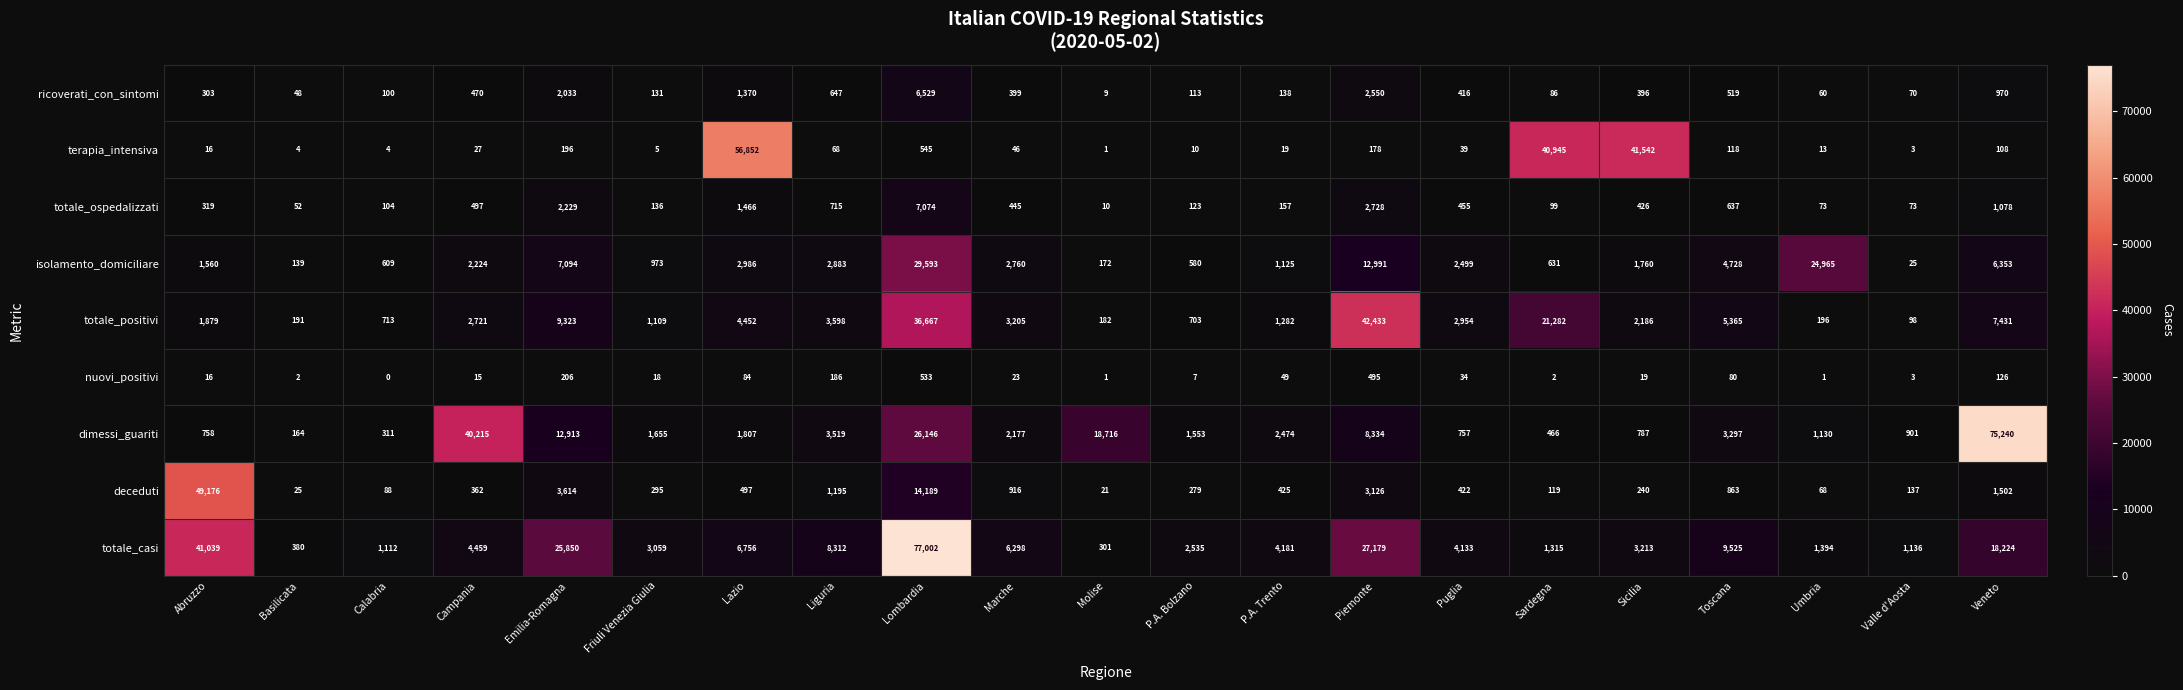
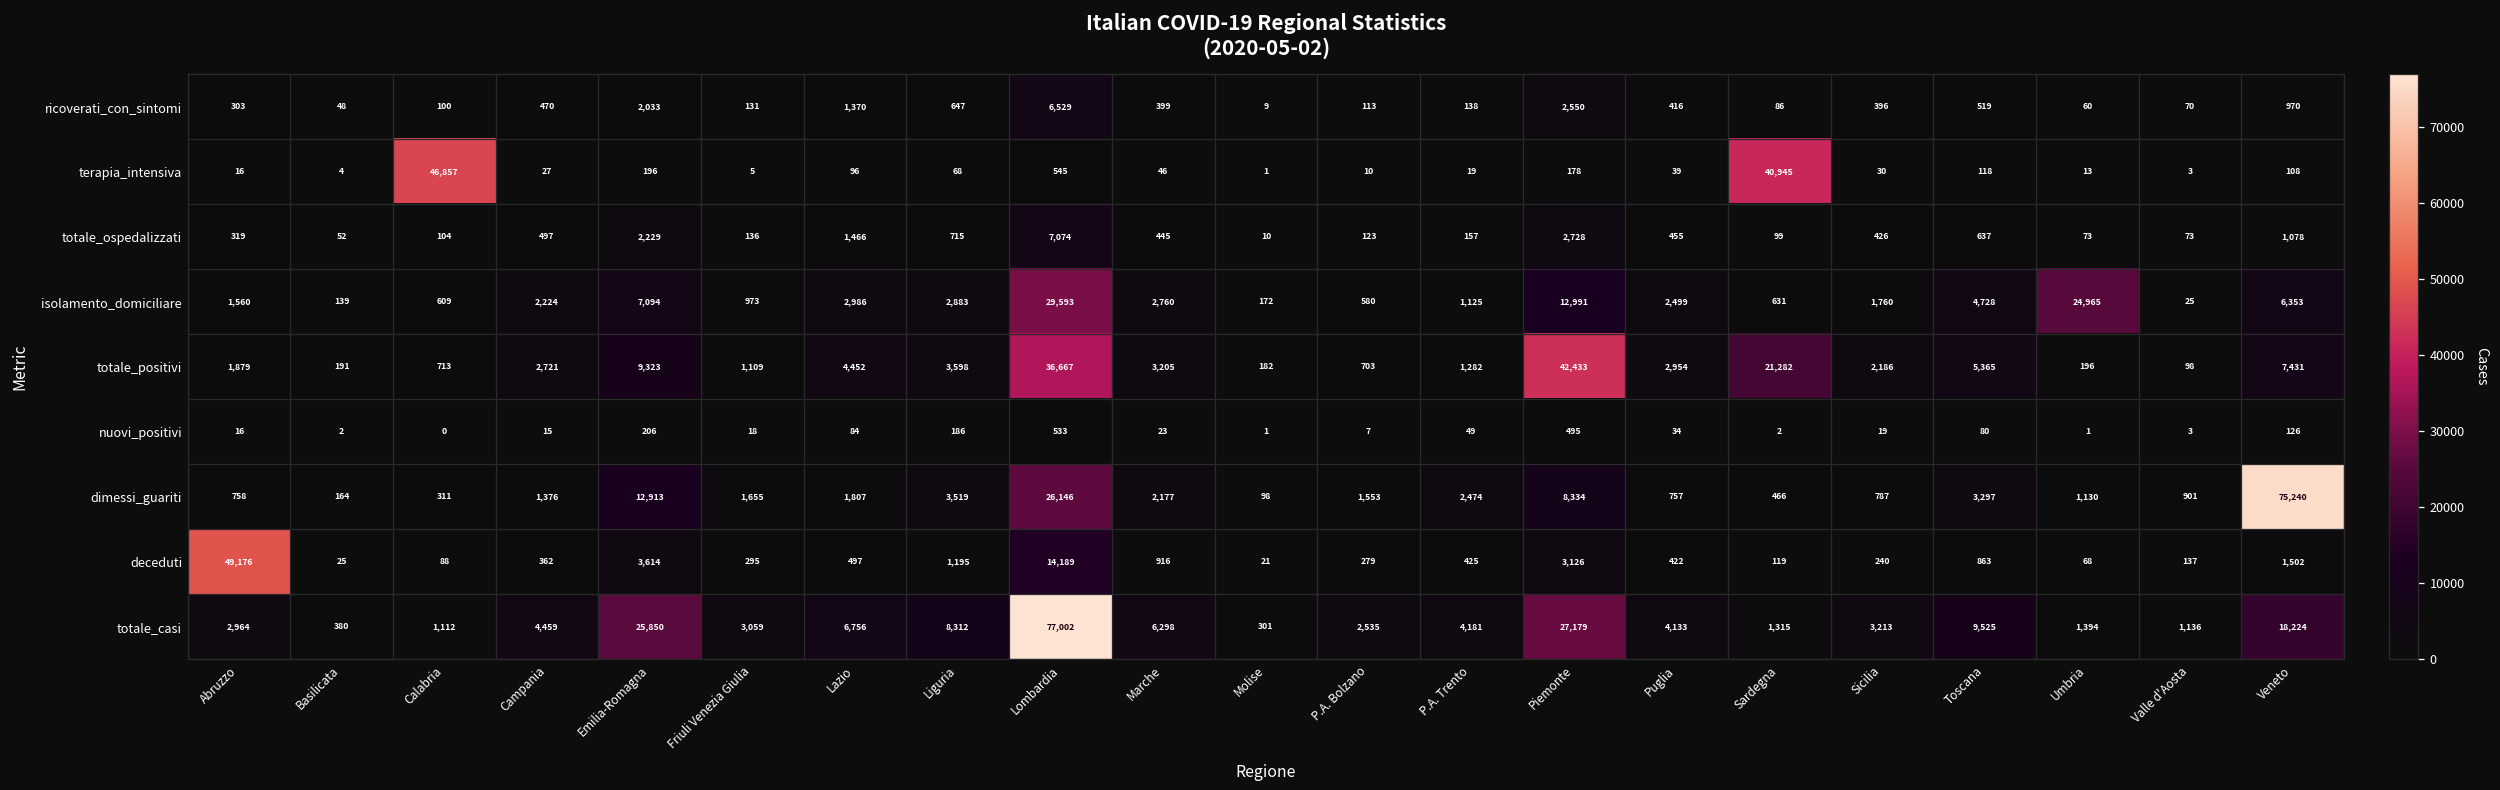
  {
    "ricoverati_con_sintomi": {
      "Abruzzo": "303",
      "Basilicata": "48",
      "Calabria": "100",
      "Campania": "470",
      "Emilia-Romagna": "2,033",
      "Friuli Venezia Giulia": "131",
      "Lazio": "1,370",
      "Liguria": "647",
      "Lombardia": "6,529",
      "Marche": "399",
      "Molise": "9",
      "P.A. Bolzano": "113",
      "P.A. Trento": "138",
      "Piemonte": "2,550",
      "Puglia": "416",
      "Sardegna": "86",
      "Sicilia": "396",
      "Toscana": "519",
      "Umbria": "60",
      "Valle d'Aosta": "70",
      "Veneto": "970"
    },
    "terapia_intensiva": {
      "Abruzzo": "16",
      "Basilicata": "4",
-     "Calabria": "4",
+     "Calabria": "46,857",
      "Campania": "27",
      "Emilia-Romagna": "196",
      "Friuli Venezia Giulia": "5",
-     "Lazio": "56,852",
+     "Lazio": "96",
      "Liguria": "68",
      "Lombardia": "545",
      "Marche": "46",
      "Molise": "1",
      "P.A. Bolzano": "10",
      "P.A. Trento": "19",
      "Piemonte": "178",
      "Puglia": "39",
      "Sardegna": "40,945",
-     "Sicilia": "41,542",
+     "Sicilia": "30",
      "Toscana": "118",
      "Umbria": "13",
      "Valle d'Aosta": "3",
      "Veneto": "108"
    },
    "totale_ospedalizzati": {
      "Abruzzo": "319",
      "Basilicata": "52",
      "Calabria": "104",
      "Campania": "497",
      "Emilia-Romagna": "2,229",
      "Friuli Venezia Giulia": "136",
      "Lazio": "1,466",
      "Liguria": "715",
      "Lombardia": "7,074",
      "Marche": "445",
      "Molise": "10",
      "P.A. Bolzano": "123",
      "P.A. Trento": "157",
      "Piemonte": "2,728",
      "Puglia": "455",
      "Sardegna": "99",
      "Sicilia": "426",
      "Toscana": "637",
      "Umbria": "73",
      "Valle d'Aosta": "73",
      "Veneto": "1,078"
    },
    "isolamento_domiciliare": {
      "Abruzzo": "1,560",
      "Basilicata": "139",
      "Calabria": "609",
      "Campania": "2,224",
      "Emilia-Romagna": "7,094",
      "Friuli Venezia Giulia": "973",
      "Lazio": "2,986",
      "Liguria": "2,883",
      "Lombardia": "29,593",
      "Marche": "2,760",
      "Molise": "172",
      "P.A. Bolzano": "580",
      "P.A. Trento": "1,125",
      "Piemonte": "12,991",
      "Puglia": "2,499",
      "Sardegna": "631",
      "Sicilia": "1,760",
      "Toscana": "4,728",
      "Umbria": "24,965",
      "Valle d'Aosta": "25",
      "Veneto": "6,353"
    },
    "totale_positivi": {
      "Abruzzo": "1,879",
      "Basilicata": "191",
      "Calabria": "713",
      "Campania": "2,721",
      "Emilia-Romagna": "9,323",
      "Friuli Venezia Giulia": "1,109",
      "Lazio": "4,452",
      "Liguria": "3,598",
      "Lombardia": "36,667",
      "Marche": "3,205",
      "Molise": "182",
      "P.A. Bolzano": "703",
      "P.A. Trento": "1,282",
      "Piemonte": "42,433",
      "Puglia": "2,954",
      "Sardegna": "21,282",
      "Sicilia": "2,186",
      "Toscana": "5,365",
      "Umbria": "196",
      "Valle d'Aosta": "98",
      "Veneto": "7,431"
    },
    "nuovi_positivi": {
      "Abruzzo": "16",
      "Basilicata": "2",
      "Calabria": "0",
      "Campania": "15",
      "Emilia-Romagna": "206",
      "Friuli Venezia Giulia": "18",
      "Lazio": "84",
      "Liguria": "186",
      "Lombardia": "533",
      "Marche": "23",
      "Molise": "1",
      "P.A. Bolzano": "7",
      "P.A. Trento": "49",
      "Piemonte": "495",
      "Puglia": "34",
      "Sardegna": "2",
      "Sicilia": "19",
      "Toscana": "80",
      "Umbria": "1",
      "Valle d'Aosta": "3",
      "Veneto": "126"
    },
    "dimessi_guariti": {
      "Abruzzo": "758",
      "Basilicata": "164",
      "Calabria": "311",
-     "Campania": "40,215",
+     "Campania": "1,376",
      "Emilia-Romagna": "12,913",
      "Friuli Venezia Giulia": "1,655",
      "Lazio": "1,807",
      "Liguria": "3,519",
      "Lombardia": "26,146",
      "Marche": "2,177",
-     "Molise": "18,716",
+     "Molise": "98",
      "P.A. Bolzano": "1,553",
      "P.A. Trento": "2,474",
      "Piemonte": "8,334",
      "Puglia": "757",
      "Sardegna": "466",
      "Sicilia": "787",
      "Toscana": "3,297",
      "Umbria": "1,130",
      "Valle d'Aosta": "901",
      "Veneto": "75,240"
    },
    "deceduti": {
      "Abruzzo": "49,176",
      "Basilicata": "25",
      "Calabria": "88",
      "Campania": "362",
      "Emilia-Romagna": "3,614",
      "Friuli Venezia Giulia": "295",
      "Lazio": "497",
      "Liguria": "1,195",
      "Lombardia": "14,189",
      "Marche": "916",
      "Molise": "21",
      "P.A. Bolzano": "279",
      "P.A. Trento": "425",
      "Piemonte": "3,126",
      "Puglia": "422",
      "Sardegna": "119",
      "Sicilia": "240",
      "Toscana": "863",
      "Umbria": "68",
      "Valle d'Aosta": "137",
      "Veneto": "1,502"
    },
    "totale_casi": {
-     "Abruzzo": "41,039",
+     "Abruzzo": "2,964",
      "Basilicata": "380",
      "Calabria": "1,112",
      "Campania": "4,459",
      "Emilia-Romagna": "25,850",
      "Friuli Venezia Giulia": "3,059",
      "Lazio": "6,756",
      "Liguria": "8,312",
      "Lombardia": "77,002",
      "Marche": "6,298",
      "Molise": "301",
      "P.A. Bolzano": "2,535",
      "P.A. Trento": "4,181",
      "Piemonte": "27,179",
      "Puglia": "4,133",
      "Sardegna": "1,315",
      "Sicilia": "3,213",
      "Toscana": "9,525",
      "Umbria": "1,394",
      "Valle d'Aosta": "1,136",
      "Veneto": "18,224"
    }
  }
